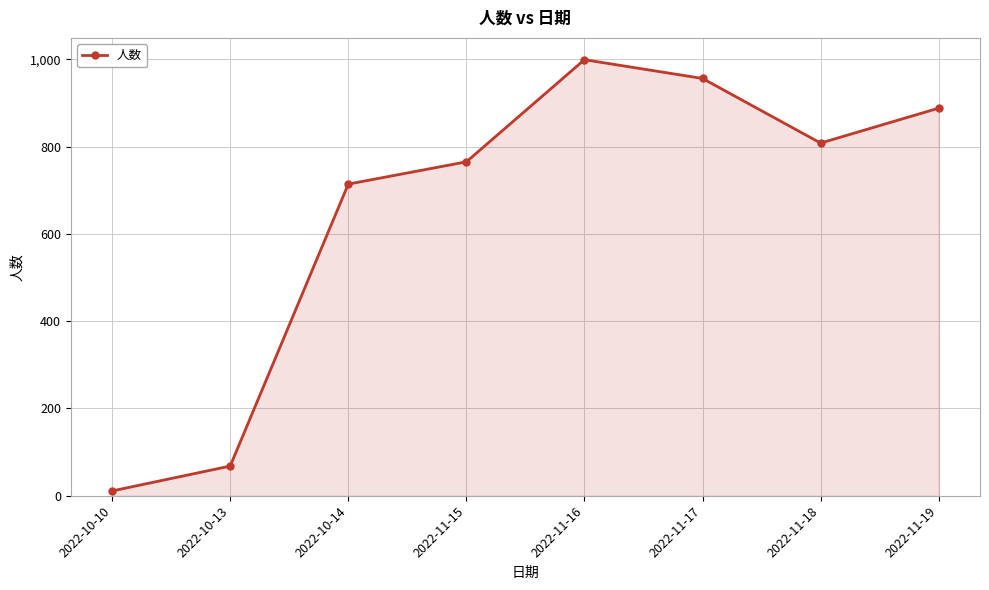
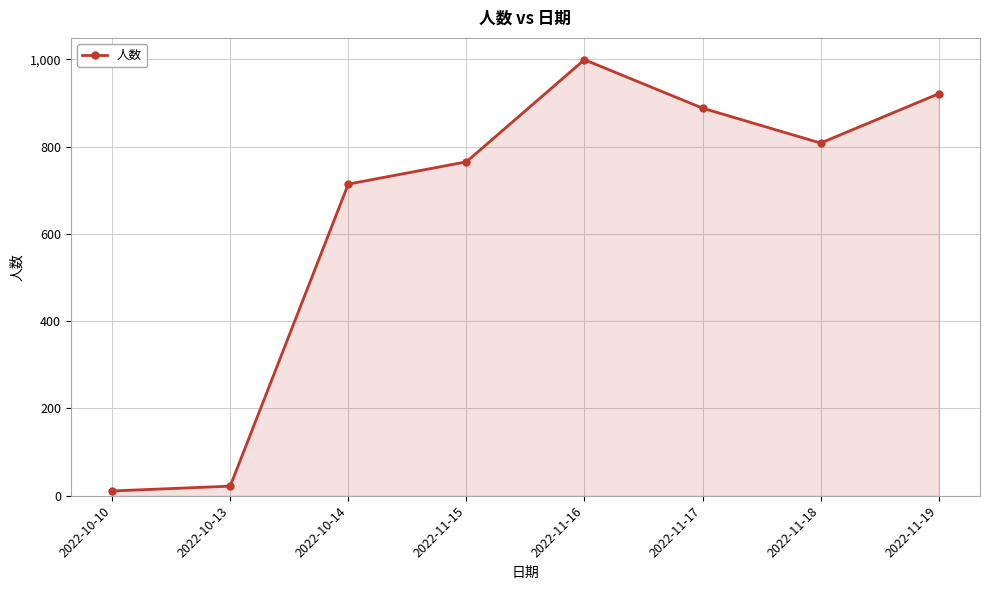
  {
    "2022-10-10": "10",
-   "2022-10-13": "70",
+   "2022-10-13": "20",
    "2022-10-14": "710",
    "2022-11-15": "770",
    "2022-11-16": "1,000",
-   "2022-11-17": "960",
+   "2022-11-17": "890",
    "2022-11-18": "810",
-   "2022-11-19": "890"
+   "2022-11-19": "920"
  }
